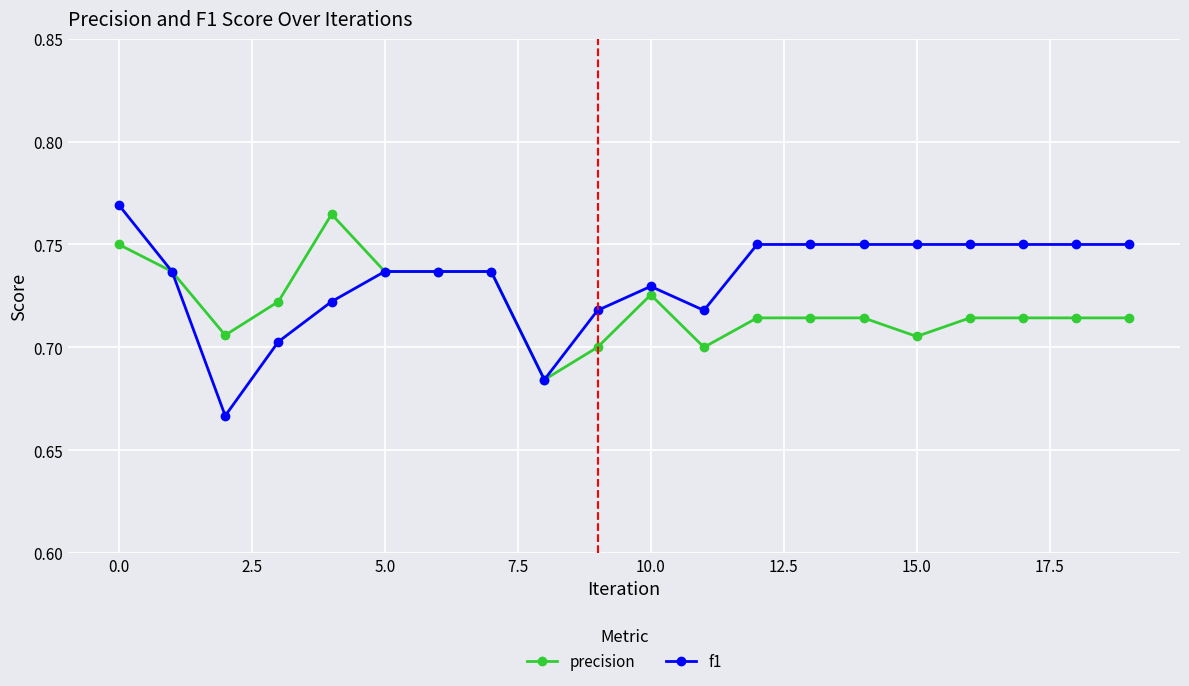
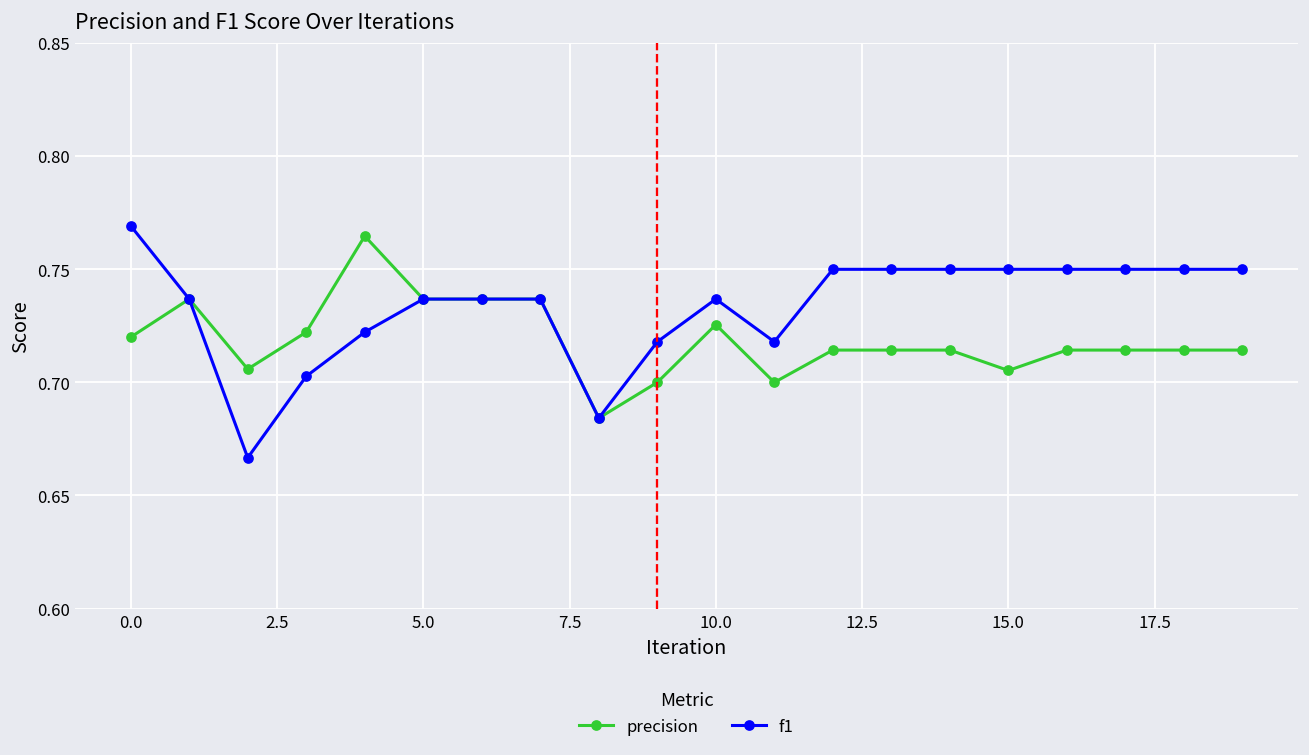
  {
    "precision": {
-     "0.0": 0.75,
+     "0.0": 0.72,
      "10.0": 0.726,
      "15.0": 0.705
    },
    "f1": {
      "0.0": 0.769,
-     "10.0": 0.730,
+     "10.0": 0.737,
      "15.0": 0.750
    }
  }
